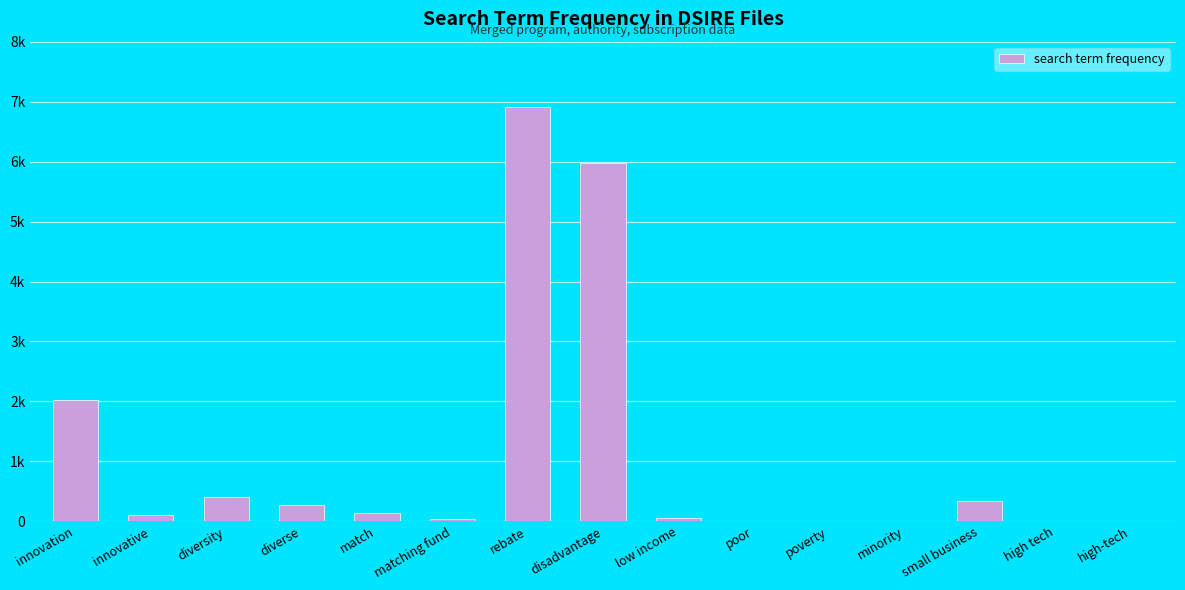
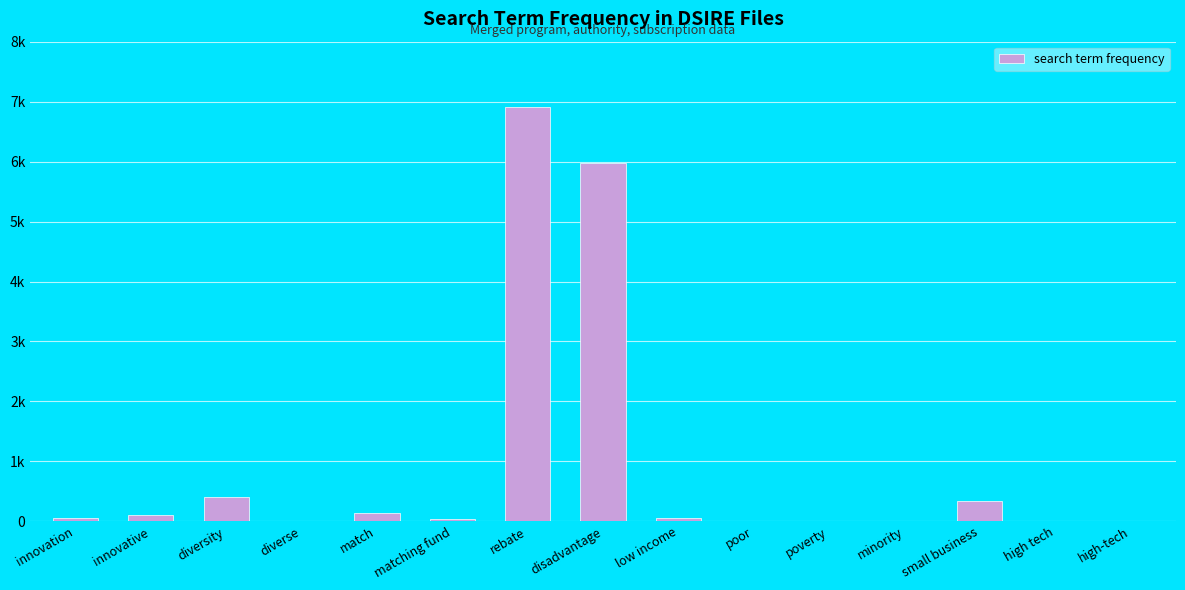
  {
-   "innovation": 2000,
+   "innovation": 100,
    "innovative": 100,
    "diversity": 400,
-   "diverse": 300,
+   "diverse": 0,
    "match": 100,
    "rebate": 6900,
    "disadvantage": 6000,
    "low income": 100,
    "small business": 300
  }
